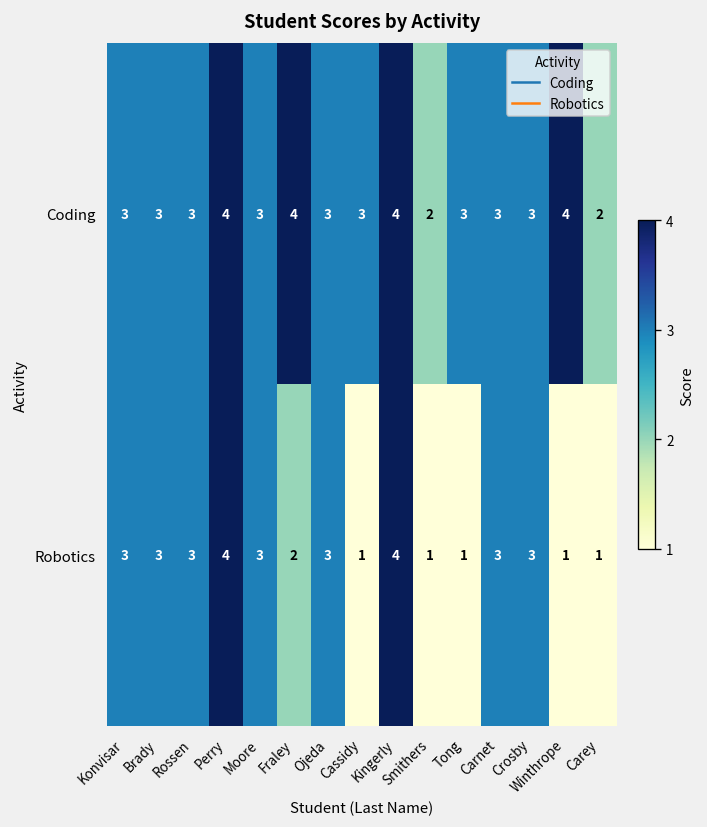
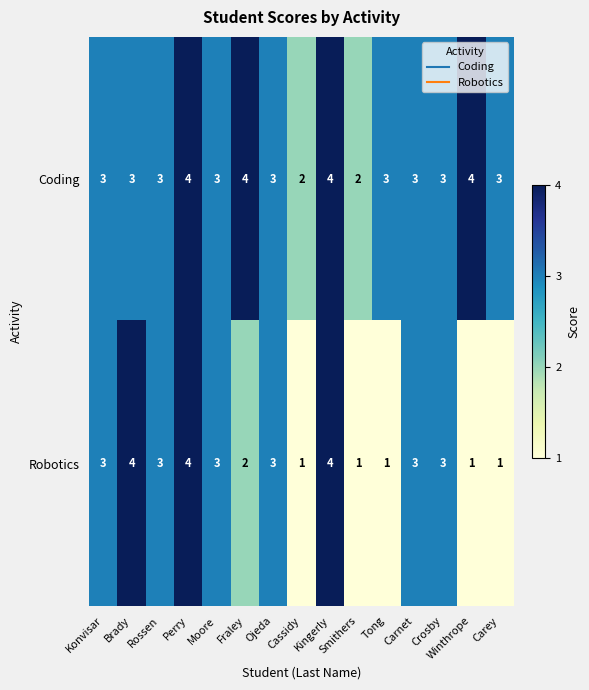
  {
    "Coding": {
      "Konvisar": 3,
      "Brady": 3,
      "Rossen": 3,
      "Perry": 4,
      "Moore": 3,
      "Fraley": 4,
      "Ojeda": 3,
-     "Cassidy": 3,
+     "Cassidy": 2,
      "Kingerly": 4,
      "Smithers": 2,
      "Tong": 3,
      "Carnet": 3,
      "Crosby": 3,
      "Winthrope": 4,
-     "Carey": 2
+     "Carey": 3
    },
    "Robotics": {
      "Konvisar": 3,
-     "Brady": 3,
+     "Brady": 4,
      "Rossen": 3,
      "Perry": 4,
      "Moore": 3,
      "Fraley": 2,
      "Ojeda": 3,
      "Cassidy": 1,
      "Kingerly": 4,
      "Smithers": 1,
      "Tong": 1,
      "Carnet": 3,
      "Crosby": 3,
      "Winthrope": 1,
      "Carey": 1
    }
  }
